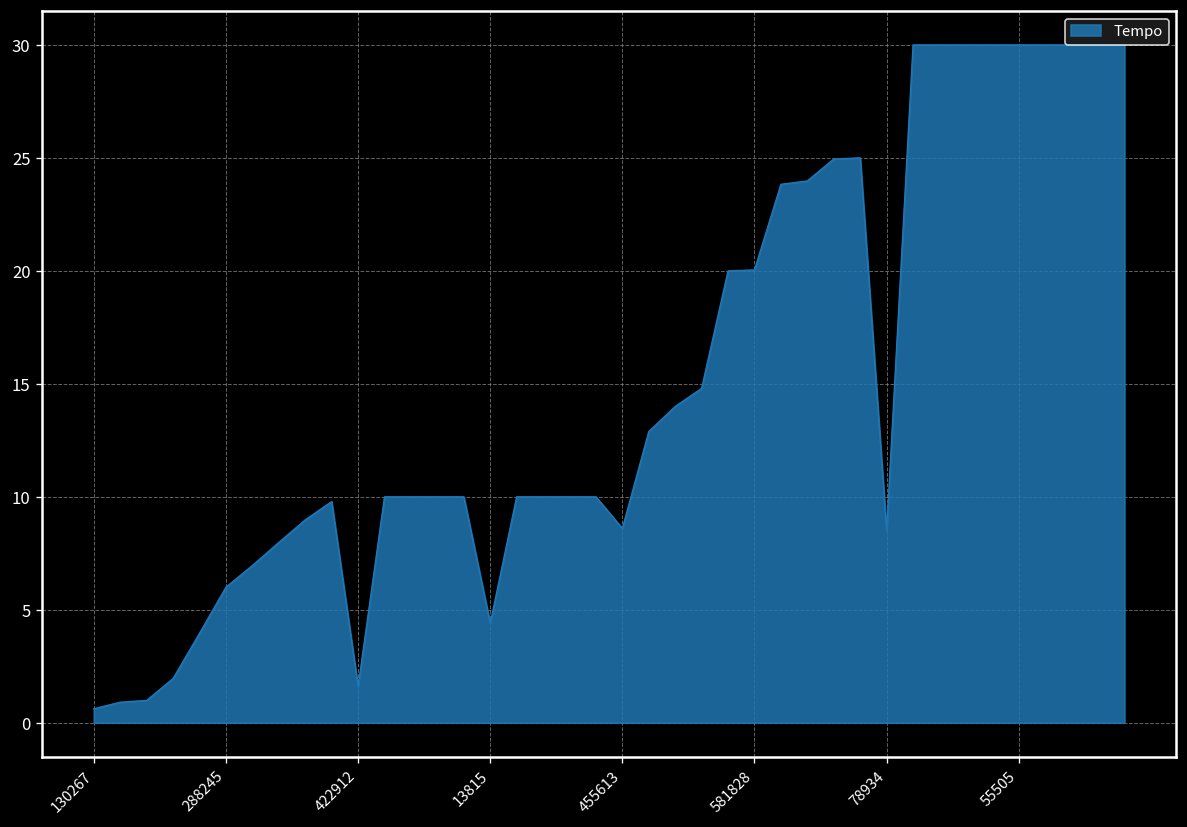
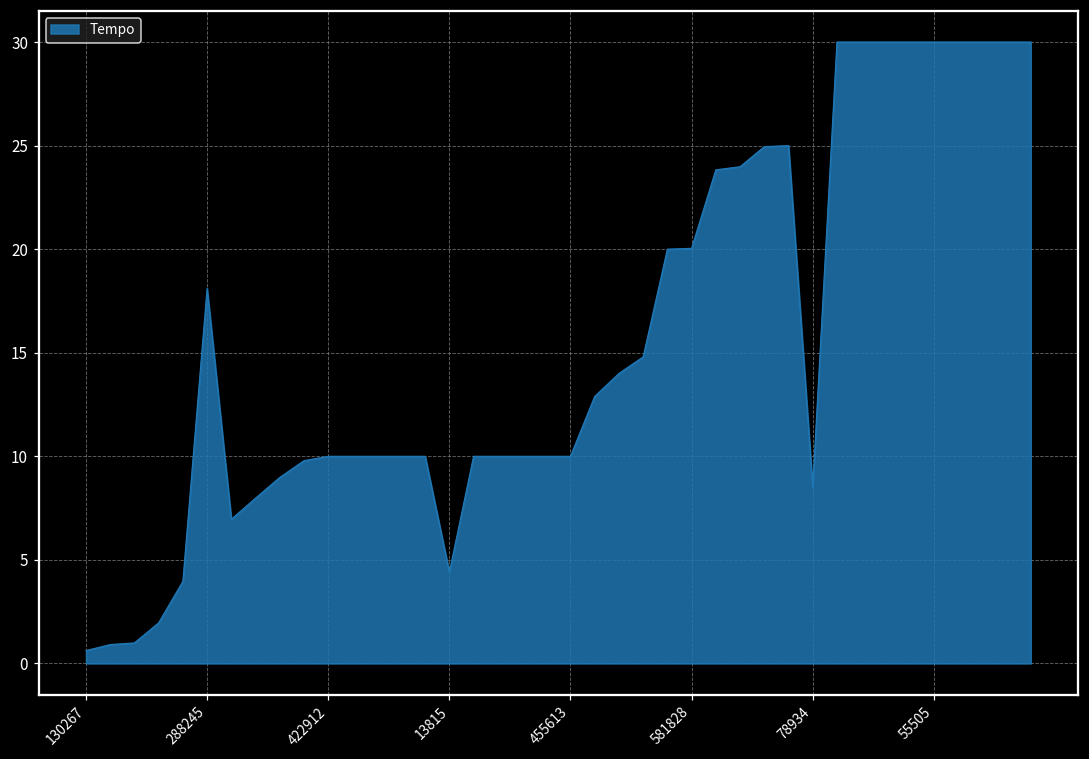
  {
    "130267": 0.6,
-   "288245": 6.0,
-   "422912": 1.6,
+   "288245": 18.1,
+   "422912": 10.0,
    "13815": 4.4,
-   "455613": 8.6,
+   "455613": 10.0,
    "581828": 20.0,
    "78934": 8.5,
    "55505": 30.0
  }
